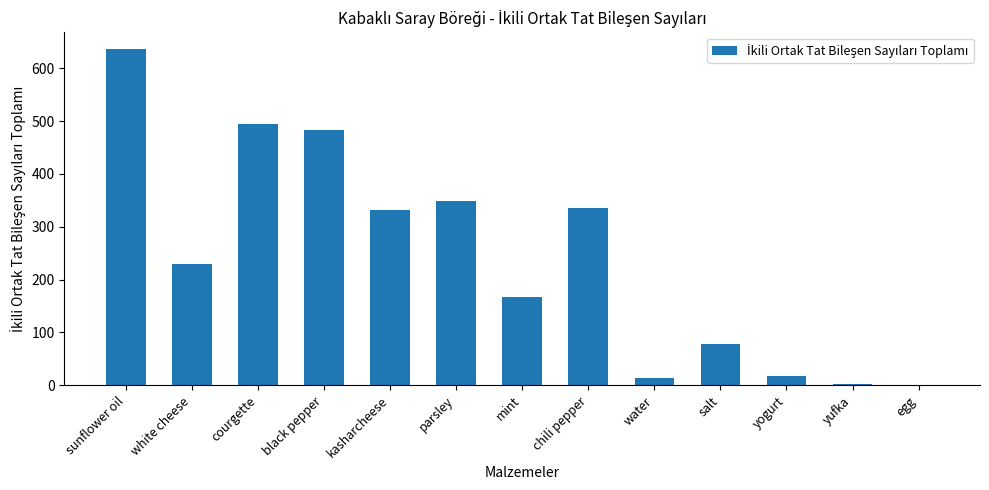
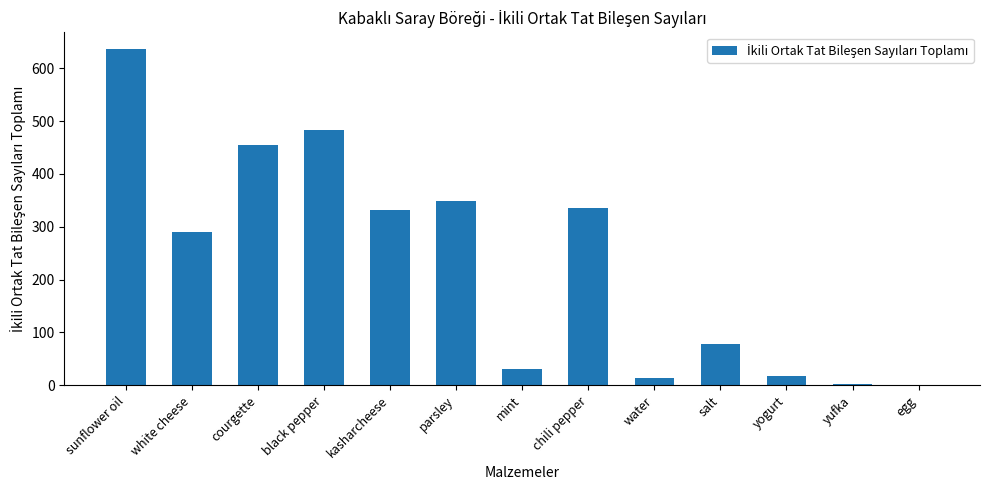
  {
    "sunflower oil": 640,
-   "white cheese": 230,
-   "courgette": 490,
+   "white cheese": 290,
+   "courgette": 460,
    "black pepper": 480,
    "kasharcheese": 330,
    "parsley": 350,
-   "mint": 170,
+   "mint": 30,
    "chili pepper": 340,
    "water": 10,
    "salt": 80,
    "yogurt": 20,
    "egg": 0
  }
